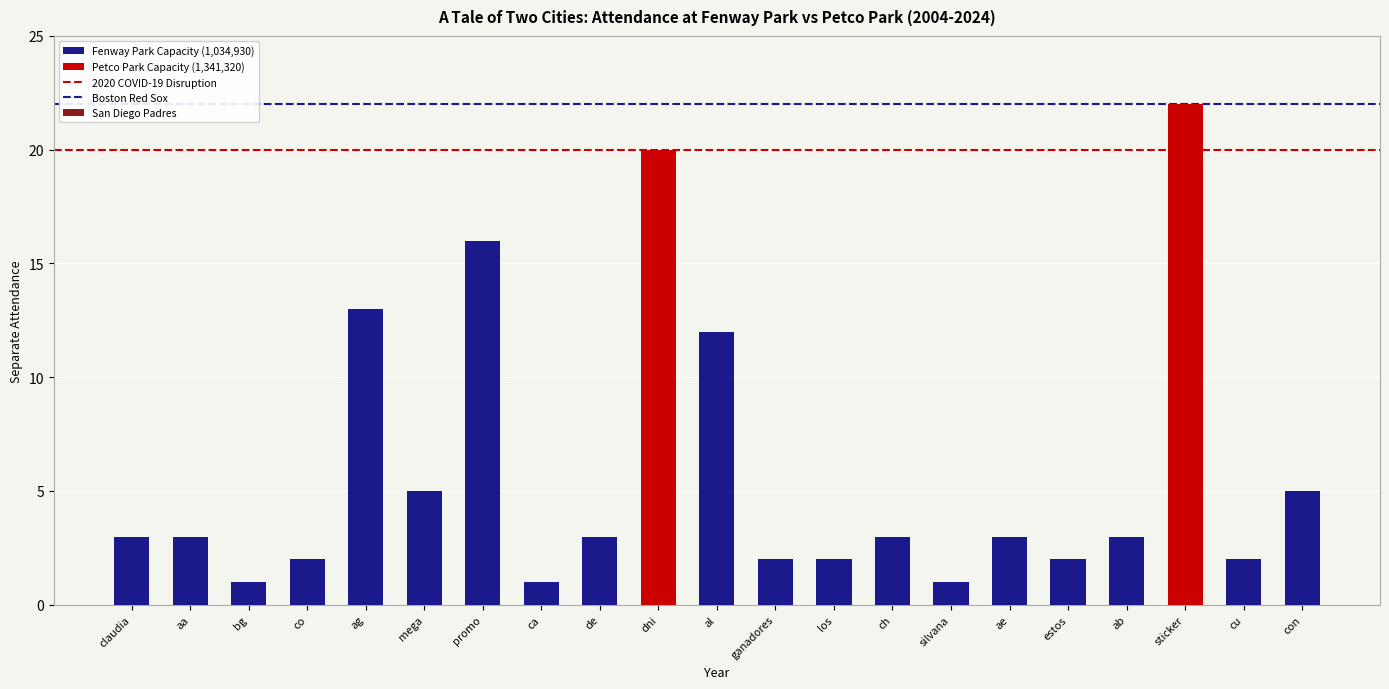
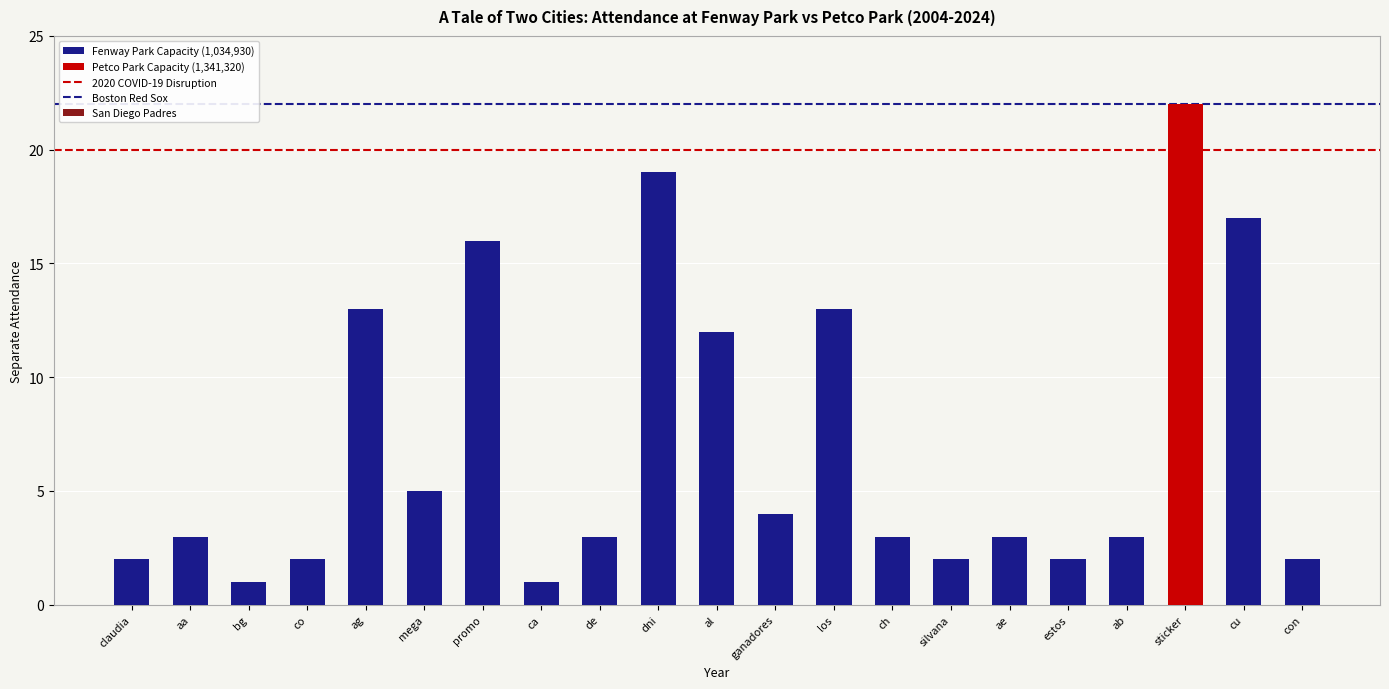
  {
-   "claudia": 3,
+   "claudia": 2,
    "aa": 3,
    "bg": 1,
    "co": 2,
    "ag": 13,
    "mega": 5,
    "promo": 16,
    "ca": 1,
    "de": 3,
-   "dni": 20,
+   "dni": 19,
    "al": 12,
-   "ganadores": 2,
-   "los": 2,
+   "ganadores": 4,
+   "los": 13,
    "ch": 3,
-   "silvana": 1,
+   "silvana": 2,
    "ae": 3,
    "estos": 2,
    "ab": 3,
    "sticker": 22,
-   "cu": 2,
-   "con": 5
+   "cu": 17,
+   "con": 2
  }
